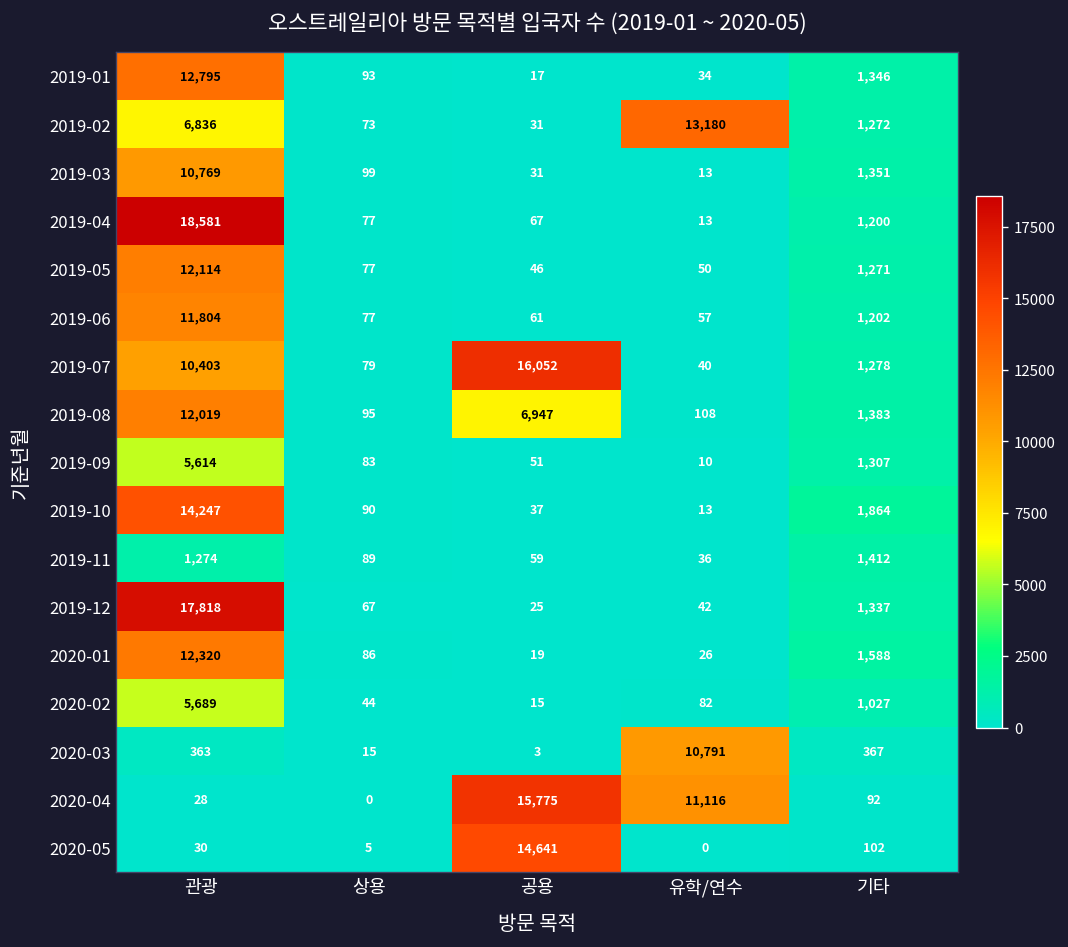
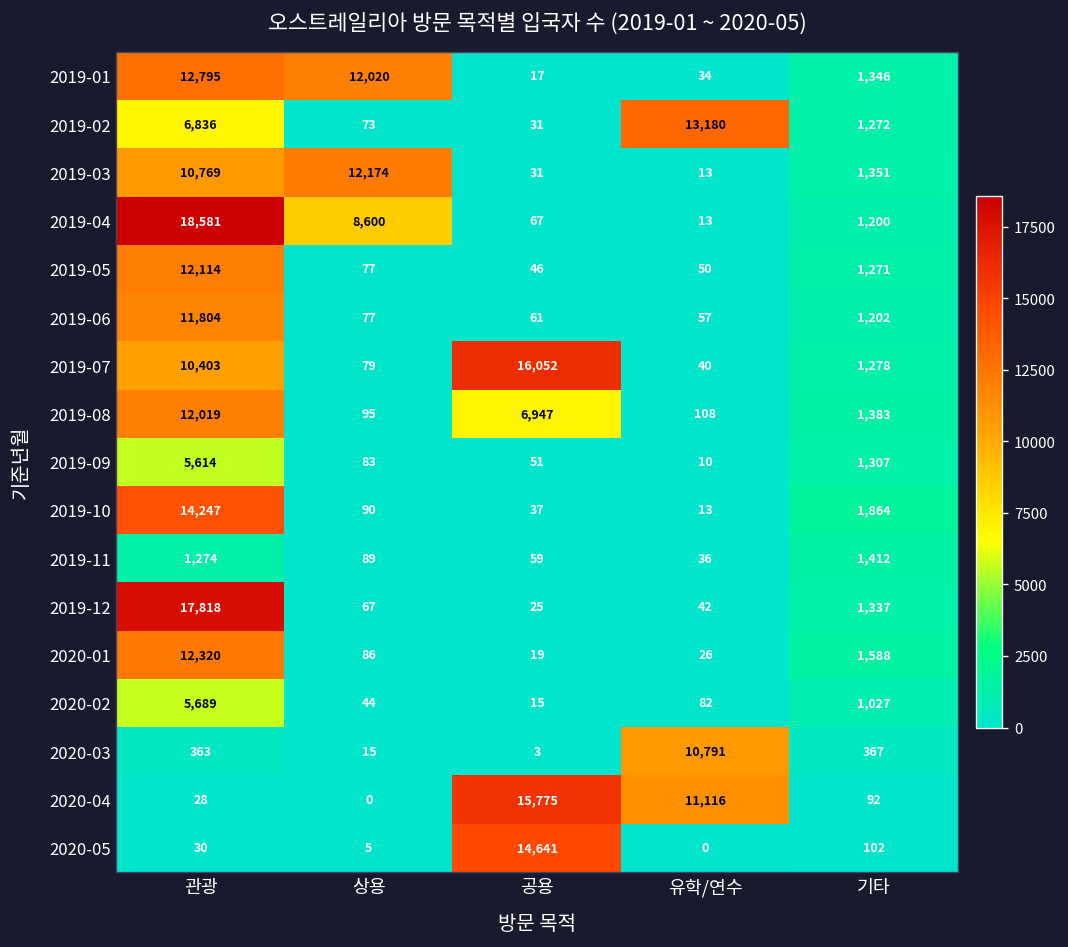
  {
    "2019-01": {
      "관광": "12,795",
-     "상용": "93",
+     "상용": "12,020",
      "공용": "17",
      "유학/연수": "34",
      "기타": "1,346"
    },
    "2019-02": {
      "관광": "6,836",
      "상용": "73",
      "공용": "31",
      "유학/연수": "13,180",
      "기타": "1,272"
    },
    "2019-03": {
      "관광": "10,769",
-     "상용": "99",
+     "상용": "12,174",
      "공용": "31",
      "유학/연수": "13",
      "기타": "1,351"
    },
    "2019-04": {
      "관광": "18,581",
-     "상용": "77",
+     "상용": "8,600",
      "공용": "67",
      "유학/연수": "13",
      "기타": "1,200"
    },
    "2019-05": {
      "관광": "12,114",
      "상용": "77",
      "공용": "46",
      "유학/연수": "50",
      "기타": "1,271"
    },
    "2019-06": {
      "관광": "11,804",
      "상용": "77",
      "공용": "61",
      "유학/연수": "57",
      "기타": "1,202"
    },
    "2019-07": {
      "관광": "10,403",
      "상용": "79",
      "공용": "16,052",
      "유학/연수": "40",
      "기타": "1,278"
    },
    "2019-08": {
      "관광": "12,019",
      "상용": "95",
      "공용": "6,947",
      "유학/연수": "108",
      "기타": "1,383"
    },
    "2019-09": {
      "관광": "5,614",
      "상용": "83",
      "공용": "51",
      "유학/연수": "10",
      "기타": "1,307"
    },
    "2019-10": {
      "관광": "14,247",
      "상용": "90",
      "공용": "37",
      "유학/연수": "13",
      "기타": "1,864"
    },
    "2019-11": {
      "관광": "1,274",
      "상용": "89",
      "공용": "59",
      "유학/연수": "36",
      "기타": "1,412"
    },
    "2019-12": {
      "관광": "17,818",
      "상용": "67",
      "공용": "25",
      "유학/연수": "42",
      "기타": "1,337"
    },
    "2020-01": {
      "관광": "12,320",
      "상용": "86",
      "공용": "19",
      "유학/연수": "26",
      "기타": "1,588"
    },
    "2020-02": {
      "관광": "5,689",
      "상용": "44",
      "공용": "15",
      "유학/연수": "82",
      "기타": "1,027"
    },
    "2020-03": {
      "관광": "363",
      "상용": "15",
      "공용": "3",
      "유학/연수": "10,791",
      "기타": "367"
    },
    "2020-04": {
      "관광": "28",
      "상용": "0",
      "공용": "15,775",
      "유학/연수": "11,116",
      "기타": "92"
    },
    "2020-05": {
      "관광": "30",
      "상용": "5",
      "공용": "14,641",
      "유학/연수": "0",
      "기타": "102"
    }
  }
